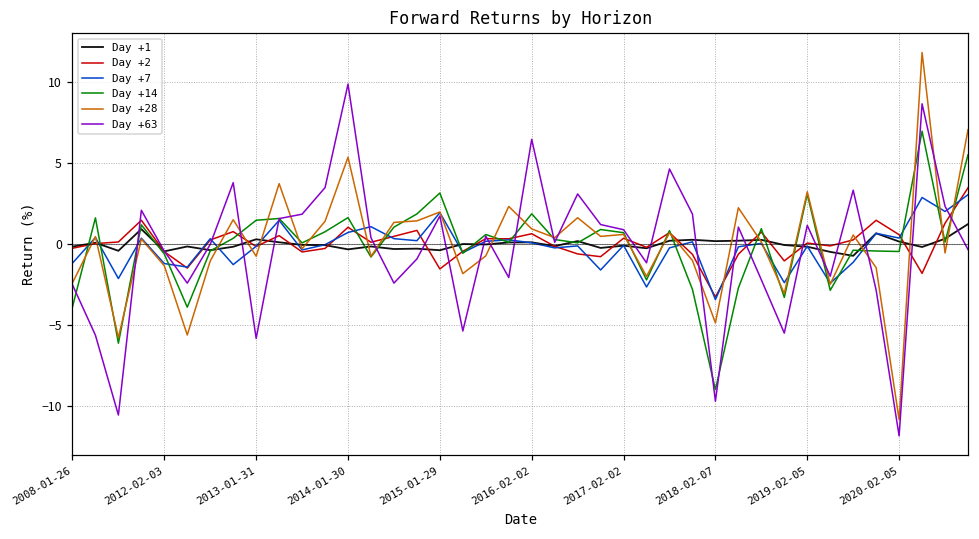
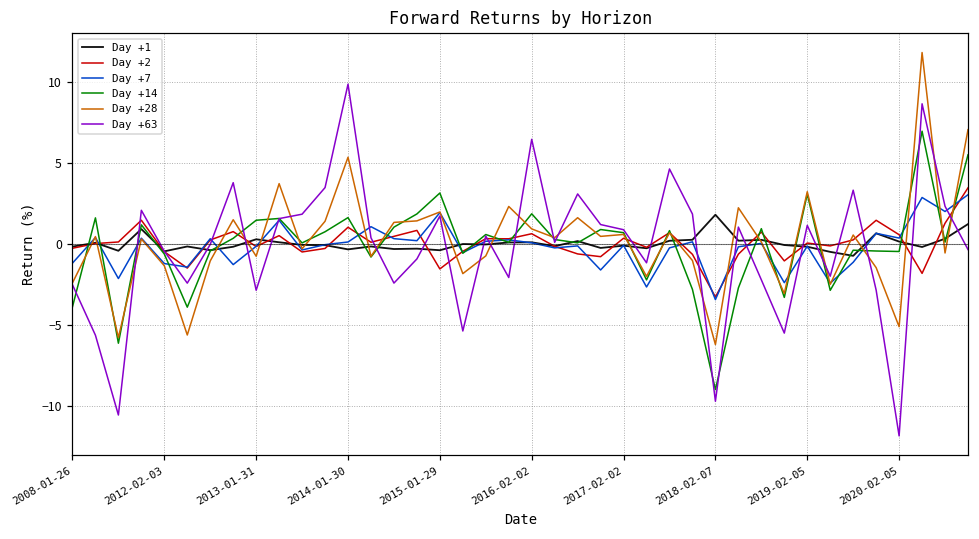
  {
    "Day +1": {
      "2013-01-31": 0.3,
      "2014-01-30": -0.3,
      "2015-01-29": -0.4,
-     "2018-02-07": 0.2,
+     "2018-02-07": 1.8,
      "2020-02-05": 0.1
    },
    "Day +2": {
      "2014-01-30": 1.0,
      "2015-01-29": -1.5,
      "2016-02-02": 0.6,
      "2017-02-02": 0.4,
      "2019-02-05": 0.1,
      "2020-02-05": 0.6
    },
    "Day +7": {
      "2008-01-26": -1.2,
-     "2014-01-30": 0.7,
+     "2014-01-30": 0.1,
      "2020-02-05": 0.4
    },
    "Day +14": {
      "2008-01-26": -3.9,
      "2013-01-31": 1.5,
      "2014-01-30": 1.6,
      "2015-01-29": 3.1,
      "2016-02-02": 1.9,
      "2018-02-07": -9.0,
      "2020-02-05": -0.5
    },
    "Day +28": {
      "2013-01-31": -0.8,
      "2014-01-30": 5.4,
      "2016-02-02": 0.9,
-     "2018-02-07": -4.9,
-     "2020-02-05": -10.9
+     "2018-02-07": -6.2,
+     "2020-02-05": -5.1
    },
    "Day +63": {
-     "2013-01-31": -5.8,
+     "2013-01-31": -2.9,
      "2014-01-30": 9.9,
      "2015-01-29": 1.7,
      "2016-02-02": 6.5,
      "2017-02-02": 0.9,
      "2018-02-07": -9.7,
      "2019-02-05": 1.1,
      "2020-02-05": -11.9
    }
  }
